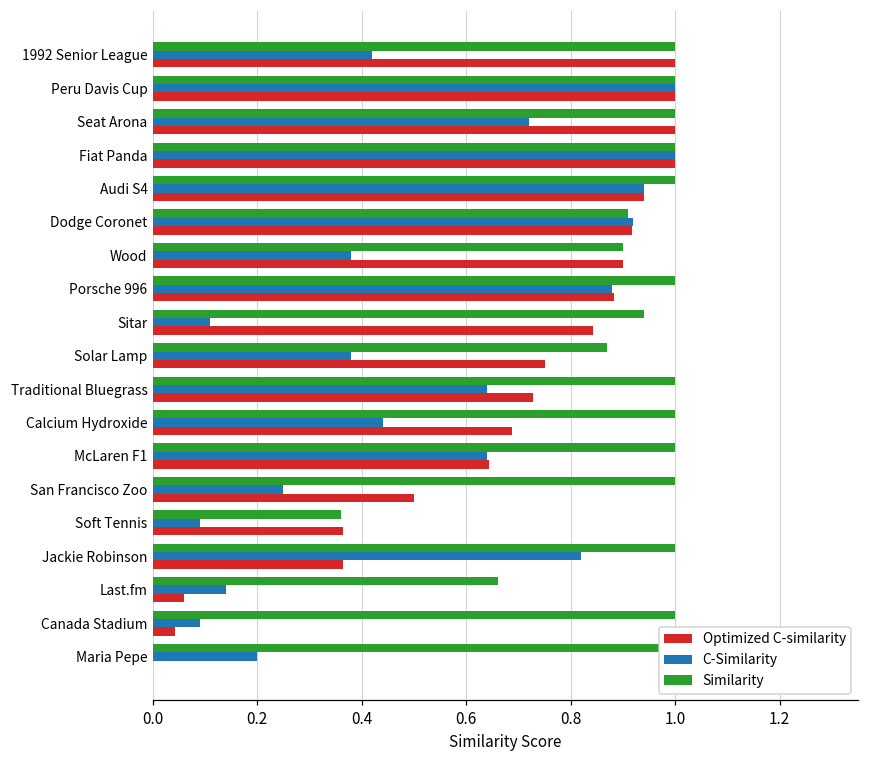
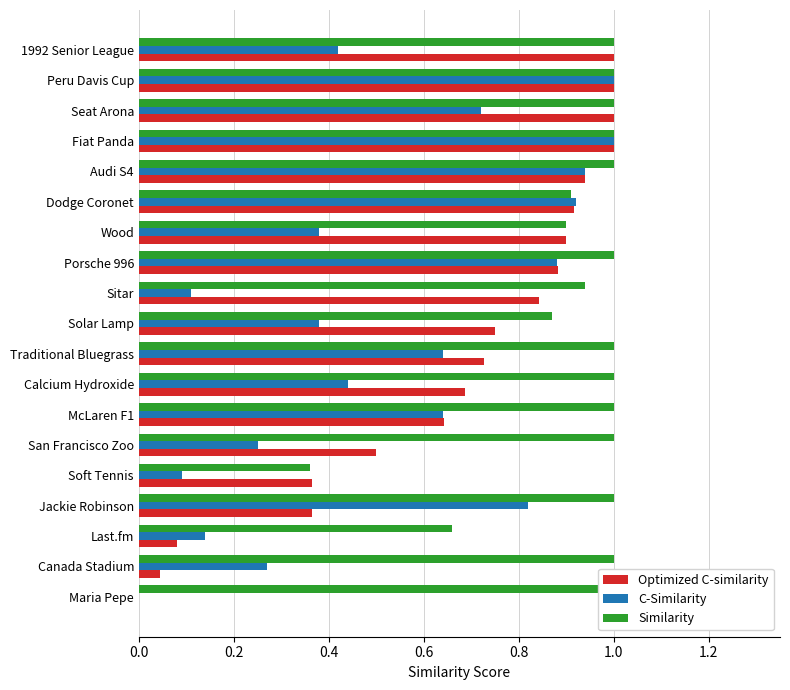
  {
    "Optimized C-similarity": {
      "1992 Senior League": 1.00,
      "Peru Davis Cup": 1.00,
      "Seat Arona": 1.00,
      "Fiat Panda": 1.00,
      "Audi S4": 0.94,
      "Dodge Coronet": 0.92,
      "Wood": 0.90,
      "Porsche 996": 0.88,
      "Sitar": 0.84,
      "Solar Lamp": 0.75,
      "Traditional Bluegrass": 0.73,
      "Calcium Hydroxide": 0.69,
      "McLaren F1": 0.64,
      "San Francisco Zoo": 0.50,
      "Soft Tennis": 0.36,
      "Jackie Robinson": 0.36,
-     "Last.fm": 0.06,
+     "Last.fm": 0.08,
      "Canada Stadium": 0.04,
      "Maria Pepe": 0.00
    },
    "C-Similarity": {
      "1992 Senior League": 0.42,
      "Peru Davis Cup": 1.00,
      "Seat Arona": 0.72,
      "Fiat Panda": 1.00,
      "Audi S4": 0.94,
      "Dodge Coronet": 0.92,
      "Wood": 0.38,
      "Porsche 996": 0.88,
      "Sitar": 0.11,
      "Solar Lamp": 0.38,
      "Traditional Bluegrass": 0.64,
      "Calcium Hydroxide": 0.44,
      "McLaren F1": 0.64,
      "San Francisco Zoo": 0.25,
      "Soft Tennis": 0.09,
      "Jackie Robinson": 0.82,
      "Last.fm": 0.14,
-     "Canada Stadium": 0.09,
-     "Maria Pepe": 0.2
+     "Canada Stadium": 0.27,
+     "Maria Pepe": 0.0
    },
    "Similarity": {
      "1992 Senior League": 1.00,
      "Peru Davis Cup": 1.00,
      "Seat Arona": 1.00,
      "Fiat Panda": 1.00,
      "Audi S4": 1.00,
      "Dodge Coronet": 0.91,
      "Wood": 0.90,
      "Porsche 996": 1.00,
      "Sitar": 0.94,
      "Solar Lamp": 0.87,
      "Traditional Bluegrass": 1.00,
      "Calcium Hydroxide": 1.00,
      "McLaren F1": 1.00,
      "San Francisco Zoo": 1.00,
      "Soft Tennis": 0.36,
      "Jackie Robinson": 1.00,
      "Last.fm": 0.66,
      "Canada Stadium": 1.00
    }
  }
